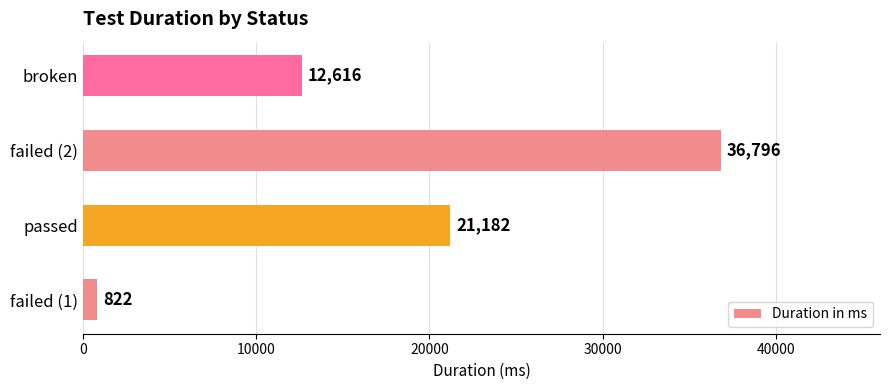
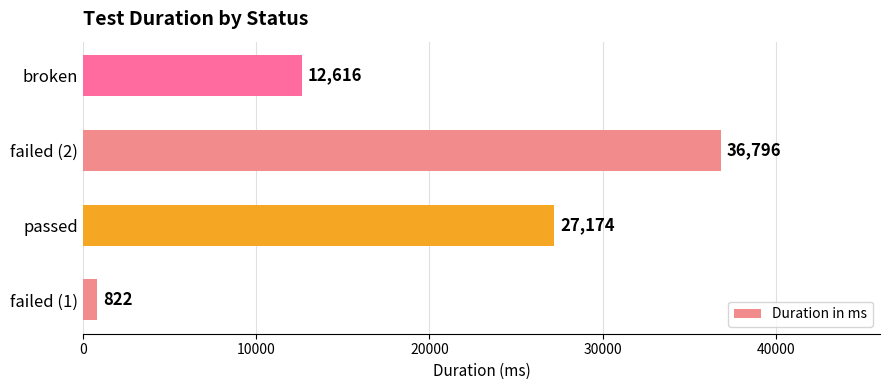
  {
    "broken": "12,616",
    "failed (2)": "36,796",
-   "passed": "21,182",
+   "passed": "27,174",
    "failed (1)": "822"
  }
